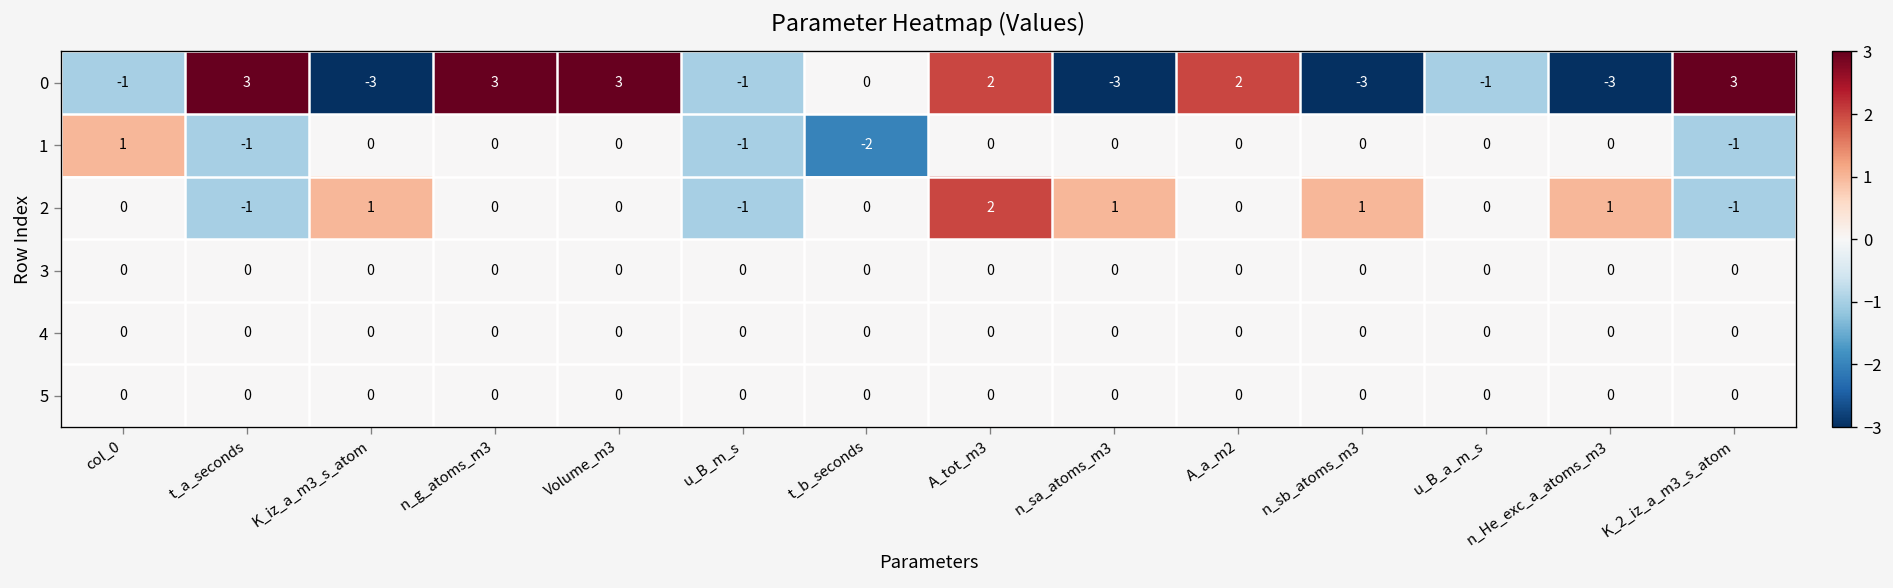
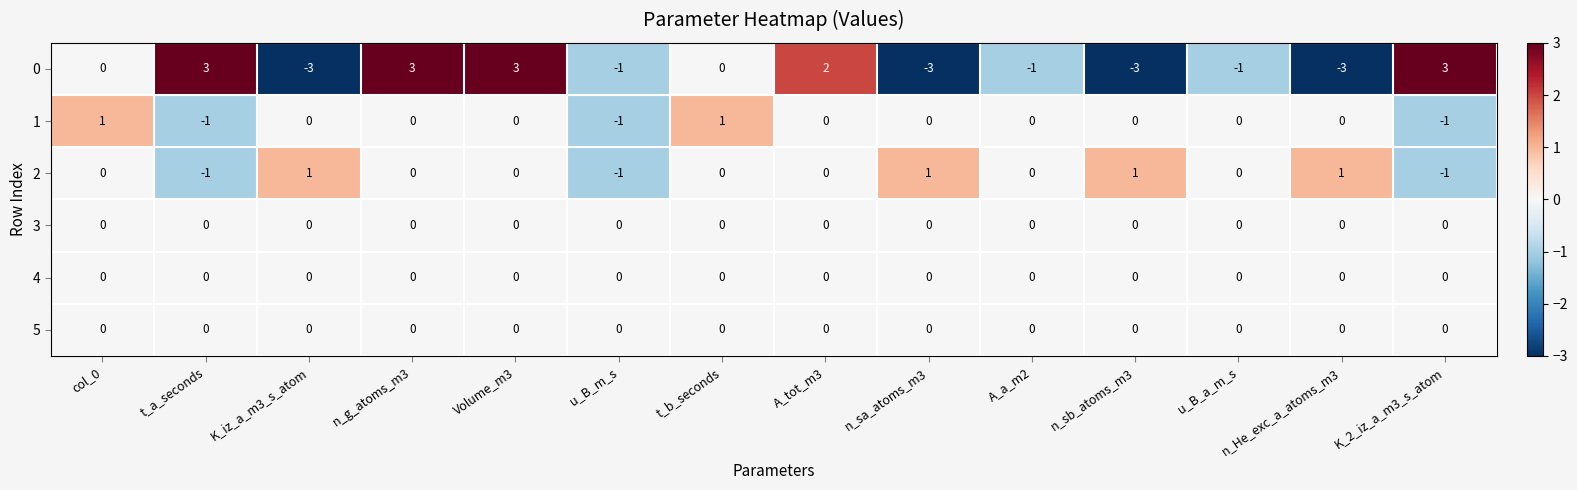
  {
    "0": {
-     "col_0": -1,
+     "col_0": 0,
      "t_a_seconds": 3,
      "K_iz_a_m3_s_atom": -3,
      "n_g_atoms_m3": 3,
      "Volume_m3": 3,
      "u_B_m_s": -1,
      "t_b_seconds": 0,
      "A_tot_m3": 2,
      "n_sa_atoms_m3": -3,
-     "A_a_m2": 2,
+     "A_a_m2": -1,
      "n_sb_atoms_m3": -3,
      "u_B_a_m_s": -1,
      "n_He_exc_a_atoms_m3": -3,
      "K_2_iz_a_m3_s_atom": 3
    },
    "1": {
      "col_0": 1,
      "t_a_seconds": -1,
      "K_iz_a_m3_s_atom": 0,
      "n_g_atoms_m3": 0,
      "Volume_m3": 0,
      "u_B_m_s": -1,
-     "t_b_seconds": -2,
+     "t_b_seconds": 1,
      "A_tot_m3": 0,
      "n_sa_atoms_m3": 0,
      "A_a_m2": 0,
      "n_sb_atoms_m3": 0,
      "u_B_a_m_s": 0,
      "n_He_exc_a_atoms_m3": 0,
      "K_2_iz_a_m3_s_atom": -1
    },
    "2": {
      "col_0": 0,
      "t_a_seconds": -1,
      "K_iz_a_m3_s_atom": 1,
      "n_g_atoms_m3": 0,
      "Volume_m3": 0,
      "u_B_m_s": -1,
      "t_b_seconds": 0,
-     "A_tot_m3": 2,
+     "A_tot_m3": 0,
      "n_sa_atoms_m3": 1,
      "A_a_m2": 0,
      "n_sb_atoms_m3": 1,
      "u_B_a_m_s": 0,
      "n_He_exc_a_atoms_m3": 1,
      "K_2_iz_a_m3_s_atom": -1
    },
    "3": {
      "col_0": 0,
      "t_a_seconds": 0,
      "K_iz_a_m3_s_atom": 0,
      "n_g_atoms_m3": 0,
      "Volume_m3": 0,
      "u_B_m_s": 0,
      "t_b_seconds": 0,
      "A_tot_m3": 0,
      "n_sa_atoms_m3": 0,
      "A_a_m2": 0,
      "n_sb_atoms_m3": 0,
      "u_B_a_m_s": 0,
      "n_He_exc_a_atoms_m3": 0,
      "K_2_iz_a_m3_s_atom": 0
    },
    "4": {
      "col_0": 0,
      "t_a_seconds": 0,
      "K_iz_a_m3_s_atom": 0,
      "n_g_atoms_m3": 0,
      "Volume_m3": 0,
      "u_B_m_s": 0,
      "t_b_seconds": 0,
      "A_tot_m3": 0,
      "n_sa_atoms_m3": 0,
      "A_a_m2": 0,
      "n_sb_atoms_m3": 0,
      "u_B_a_m_s": 0,
      "n_He_exc_a_atoms_m3": 0,
      "K_2_iz_a_m3_s_atom": 0
    },
    "5": {
      "col_0": 0,
      "t_a_seconds": 0,
      "K_iz_a_m3_s_atom": 0,
      "n_g_atoms_m3": 0,
      "Volume_m3": 0,
      "u_B_m_s": 0,
      "t_b_seconds": 0,
      "A_tot_m3": 0,
      "n_sa_atoms_m3": 0,
      "A_a_m2": 0,
      "n_sb_atoms_m3": 0,
      "u_B_a_m_s": 0,
      "n_He_exc_a_atoms_m3": 0,
      "K_2_iz_a_m3_s_atom": 0
    }
  }
